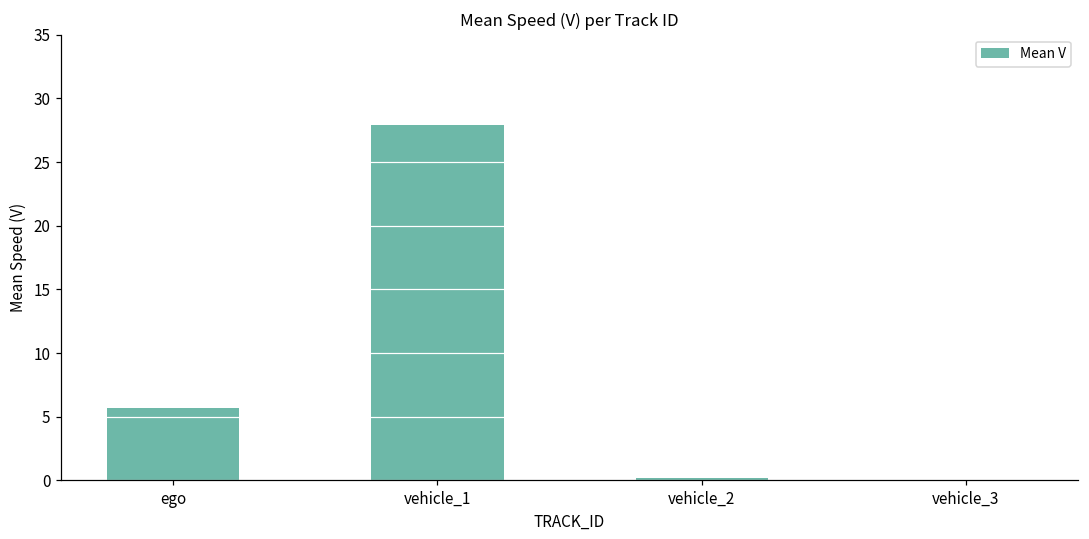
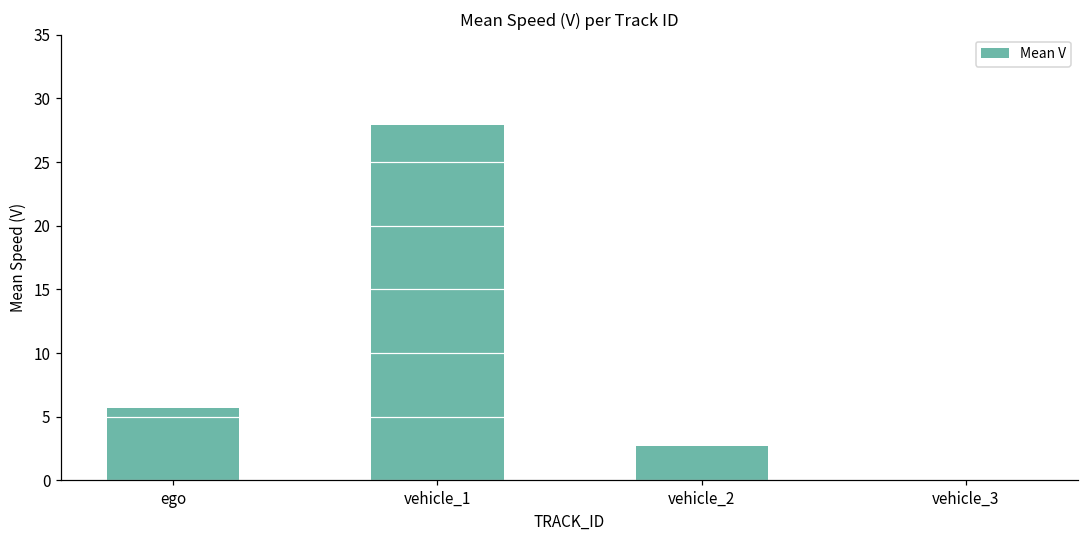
  {
    "ego": 5.7,
    "vehicle_1": 27.9,
-   "vehicle_2": 0.2
+   "vehicle_2": 2.7
  }
